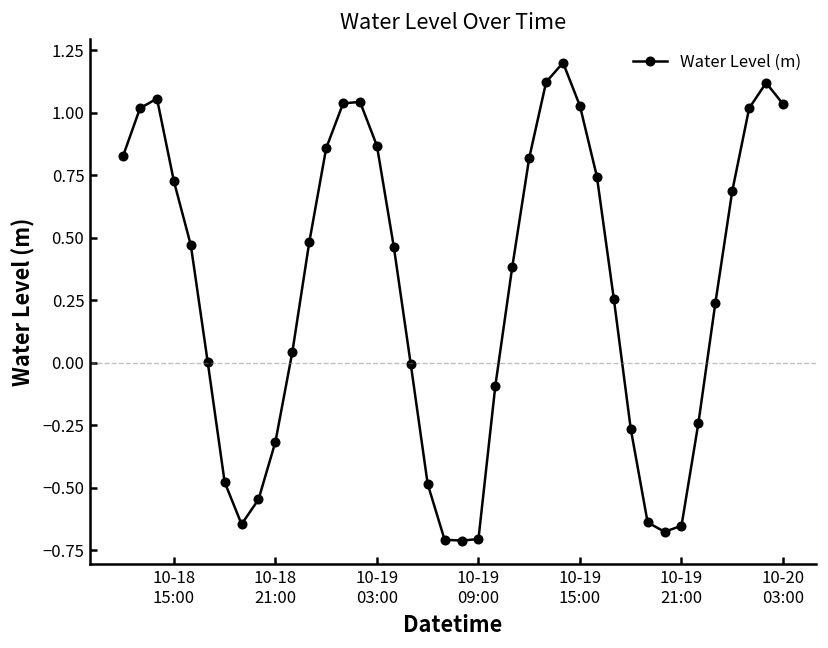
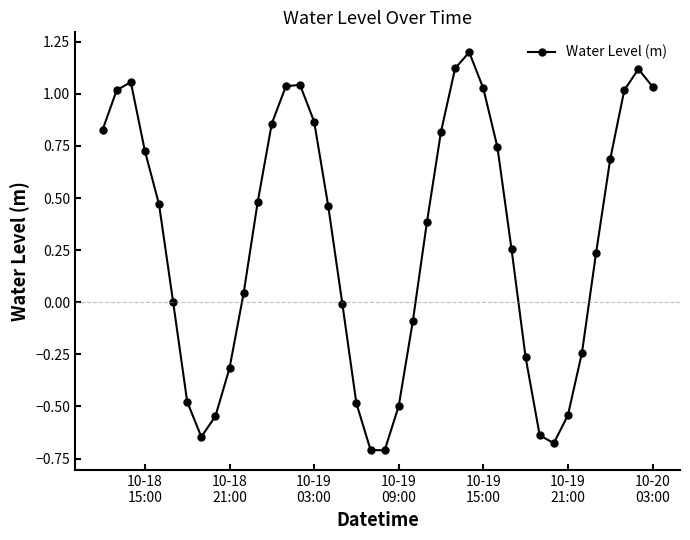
  {
    "10-18 15:00": 0.73,
    "10-18 21:00": -0.32,
    "10-19 03:00": 0.87,
-   "10-19 09:00": -0.71,
+   "10-19 09:00": -0.50,
    "10-19 15:00": 1.03,
-   "10-19 21:00": -0.65,
+   "10-19 21:00": -0.54,
    "10-20 03:00": 1.03
  }
